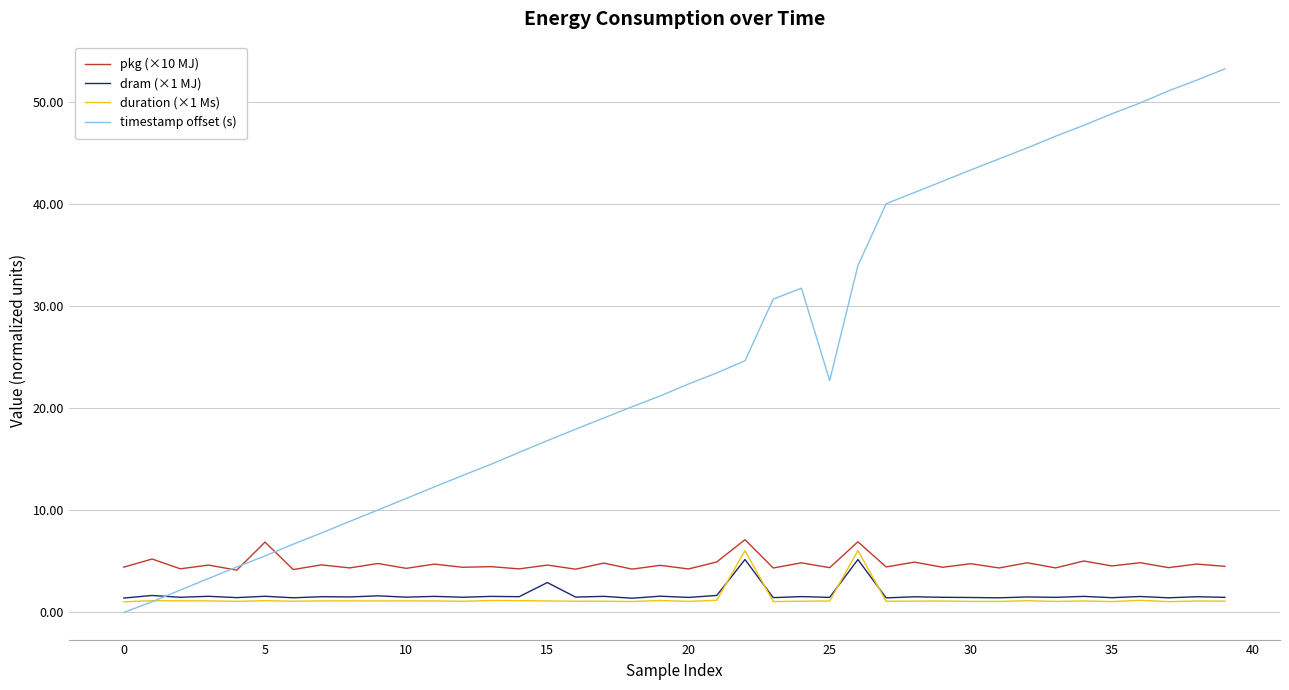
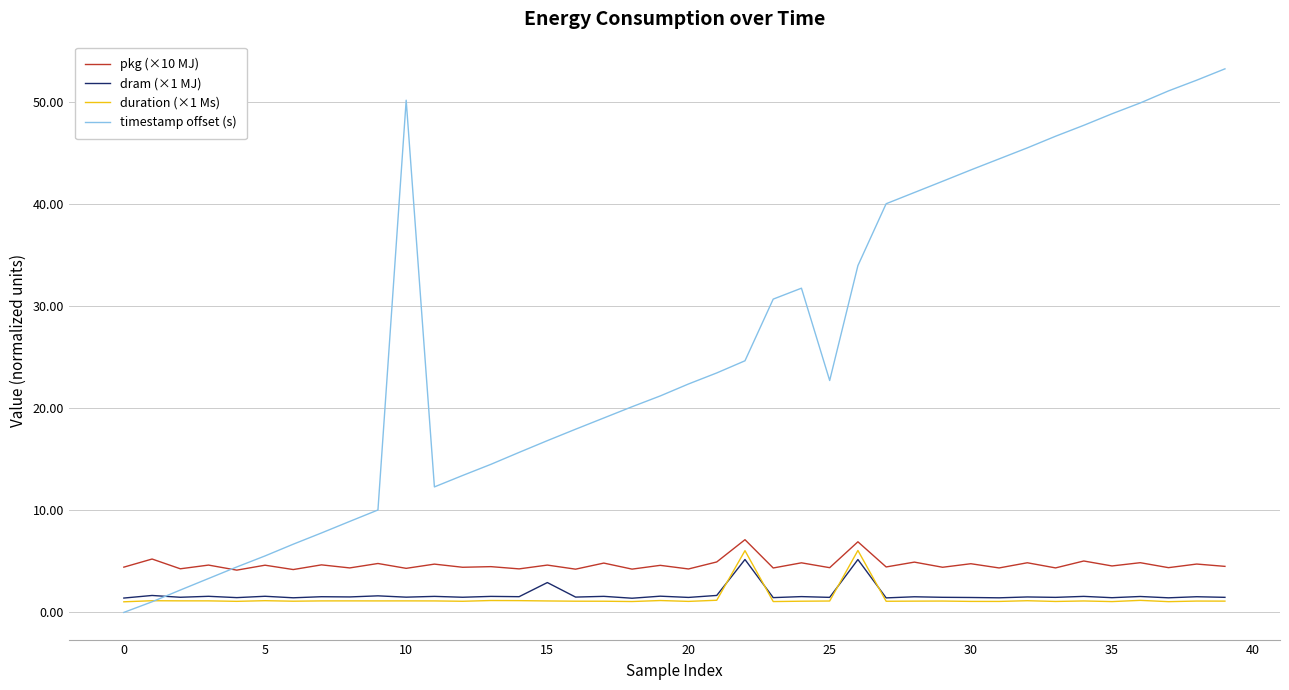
  {
    "pkg (×10 MJ)": {
      "0": 4.4,
-     "5": 6.9,
+     "5": 4.6,
      "10": 4.3,
      "15": 4.6,
      "20": 4.3,
      "25": 4.4,
      "30": 4.8,
      "35": 4.5
    },
    "dram (×1 MJ)": {
      "0": 1.4,
      "5": 1.6,
      "10": 1.5,
      "15": 2.9,
      "20": 1.5,
      "25": 1.5,
      "30": 1.5,
      "35": 1.4
    },
    "duration (×1 Ms)": {
      "0": 1.0,
      "5": 1.1,
      "10": 1.1,
      "15": 1.1,
      "20": 1.1,
      "25": 1.1,
      "30": 1.1,
      "35": 1.1
    },
    "timestamp offset (s)": {
      "0": 0.0,
      "5": 5.5,
-     "10": 11.2,
+     "10": 50.2,
      "15": 16.8,
      "20": 22.4,
      "25": 22.7,
      "30": 43.3,
      "35": 48.8
    }
  }
